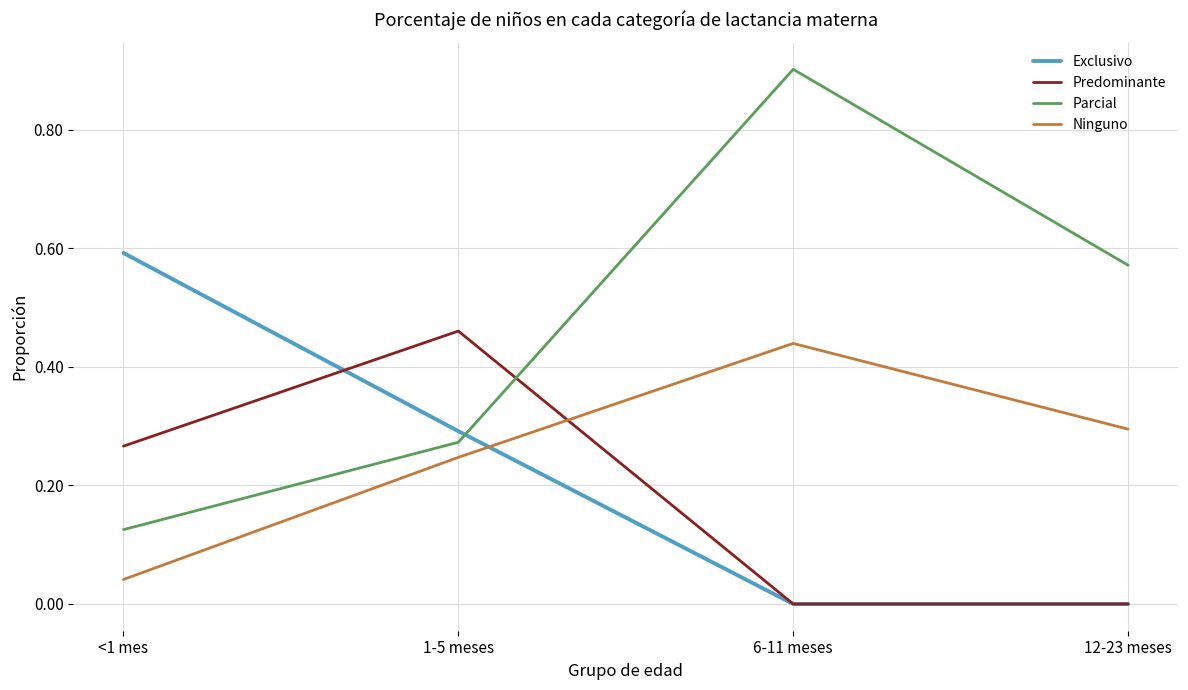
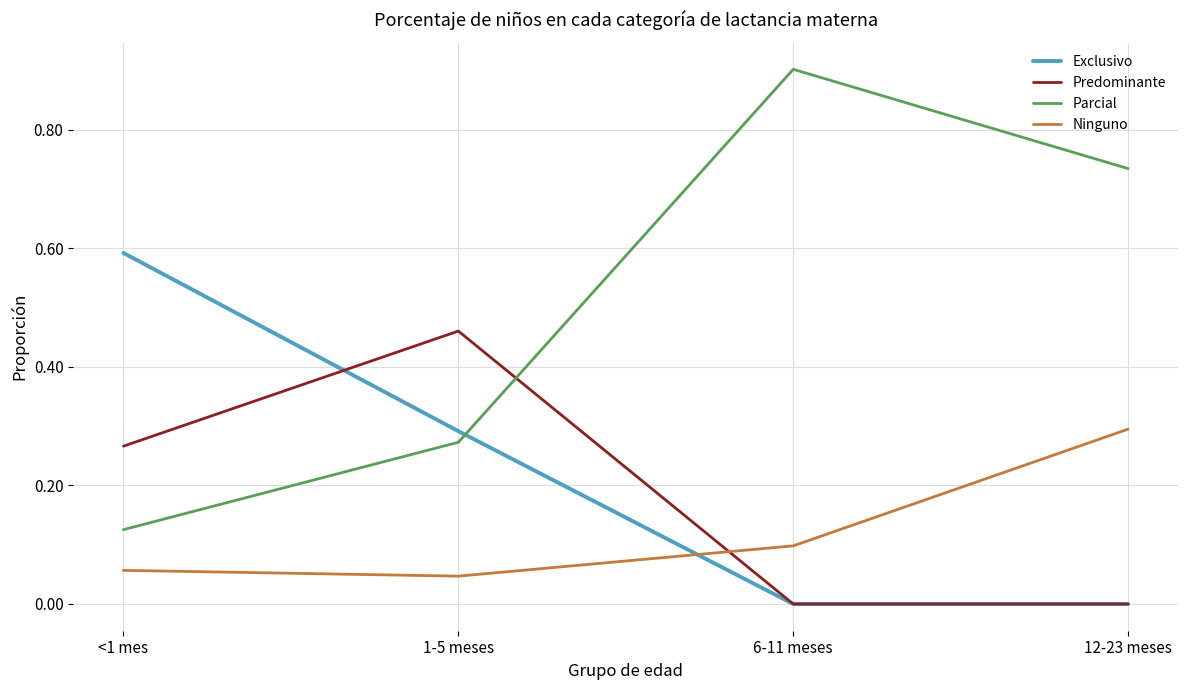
  {
    "Exclusivo": {
      "<1 mes": 0.59,
      "1-5 meses": 0.29
    },
    "Predominante": {
      "<1 mes": 0.27,
      "1-5 meses": 0.46
    },
    "Parcial": {
      "<1 mes": 0.13,
      "1-5 meses": 0.27,
      "6-11 meses": 0.90,
-     "12-23 meses": 0.57
+     "12-23 meses": 0.73
    },
    "Ninguno": {
-     "<1 mes": 0.04,
-     "1-5 meses": 0.25,
-     "6-11 meses": 0.44,
+     "<1 mes": 0.06,
+     "1-5 meses": 0.05,
+     "6-11 meses": 0.10,
      "12-23 meses": 0.29
    }
  }
